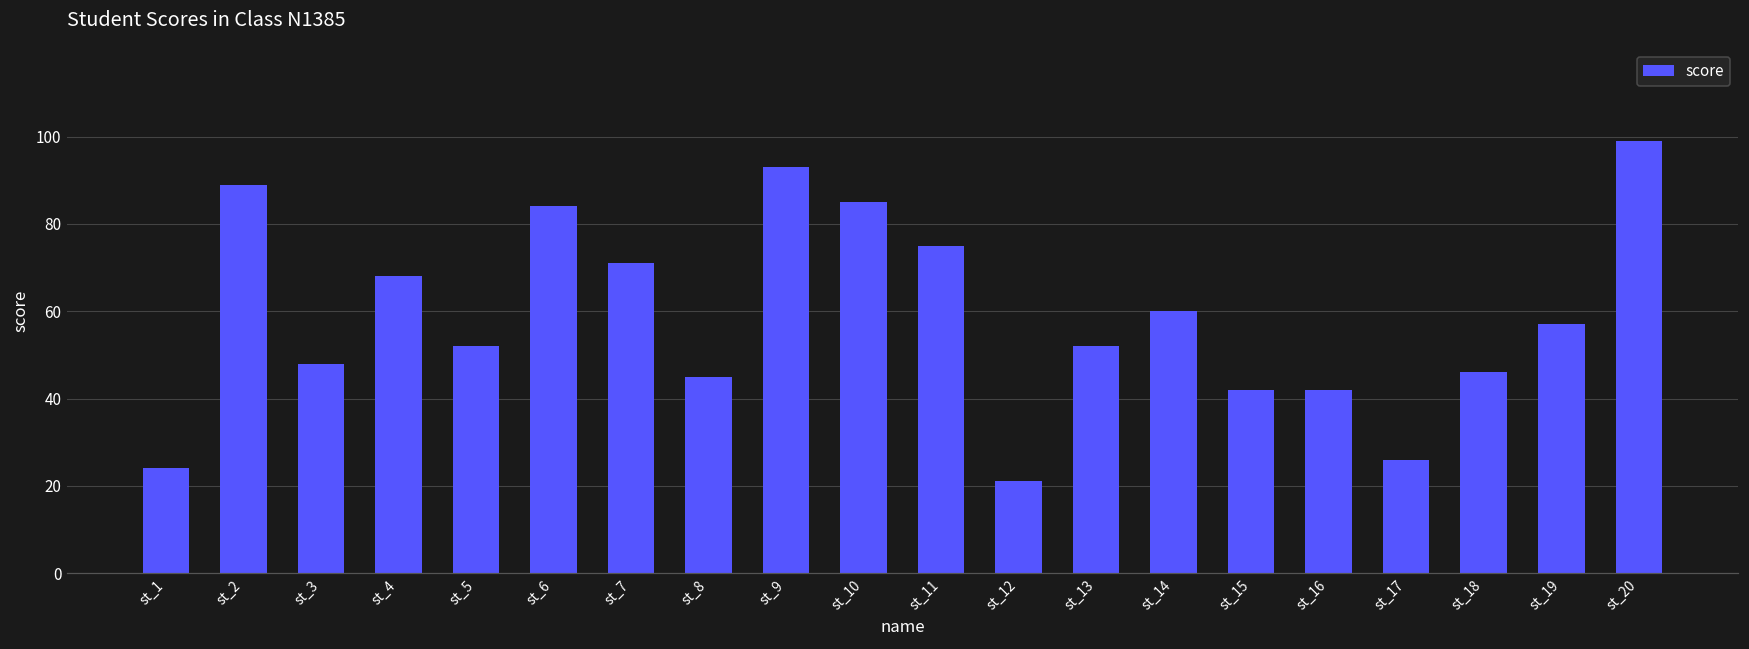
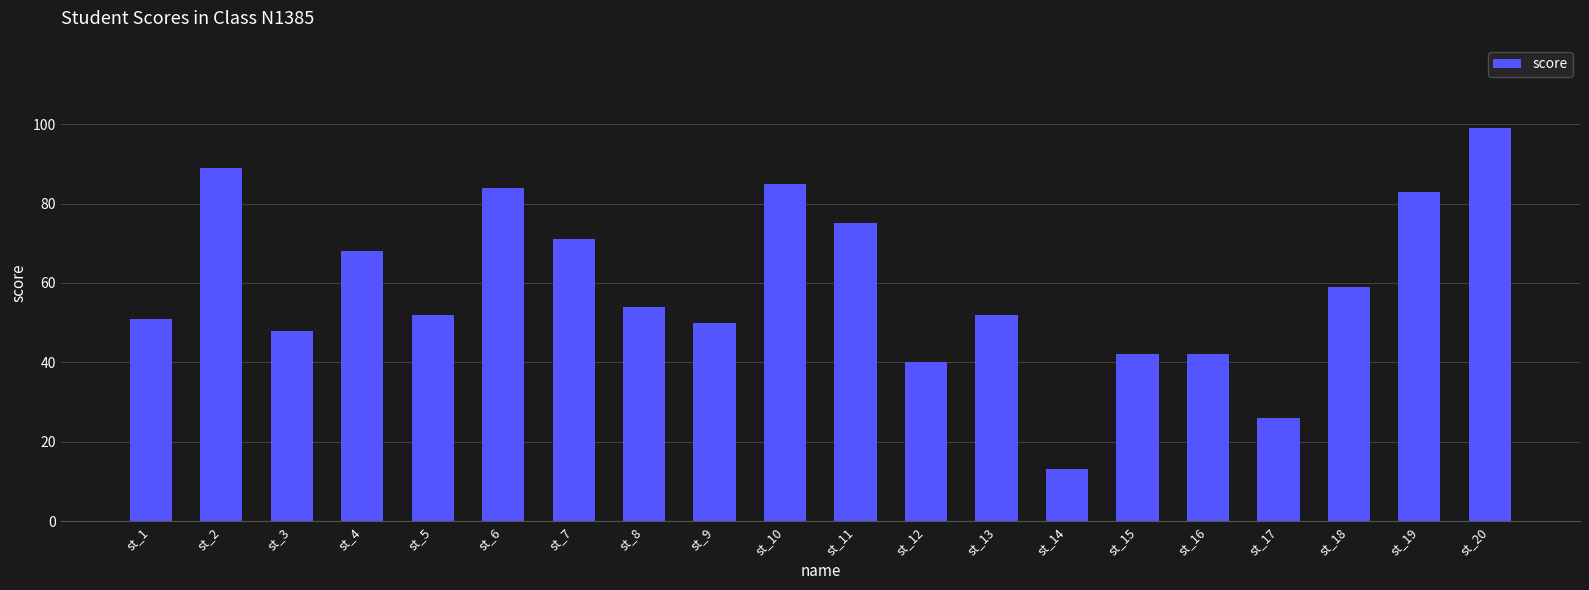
  {
-   "st_1": 24,
+   "st_1": 51,
    "st_2": 89,
    "st_3": 48,
    "st_4": 68,
    "st_5": 52,
    "st_6": 84,
    "st_7": 71,
-   "st_8": 45,
-   "st_9": 93,
+   "st_8": 54,
+   "st_9": 50,
    "st_10": 85,
    "st_11": 75,
-   "st_12": 21,
+   "st_12": 40,
    "st_13": 52,
-   "st_14": 60,
+   "st_14": 13,
    "st_15": 42,
    "st_16": 42,
    "st_17": 26,
-   "st_18": 46,
-   "st_19": 57,
+   "st_18": 59,
+   "st_19": 83,
    "st_20": 99
  }
